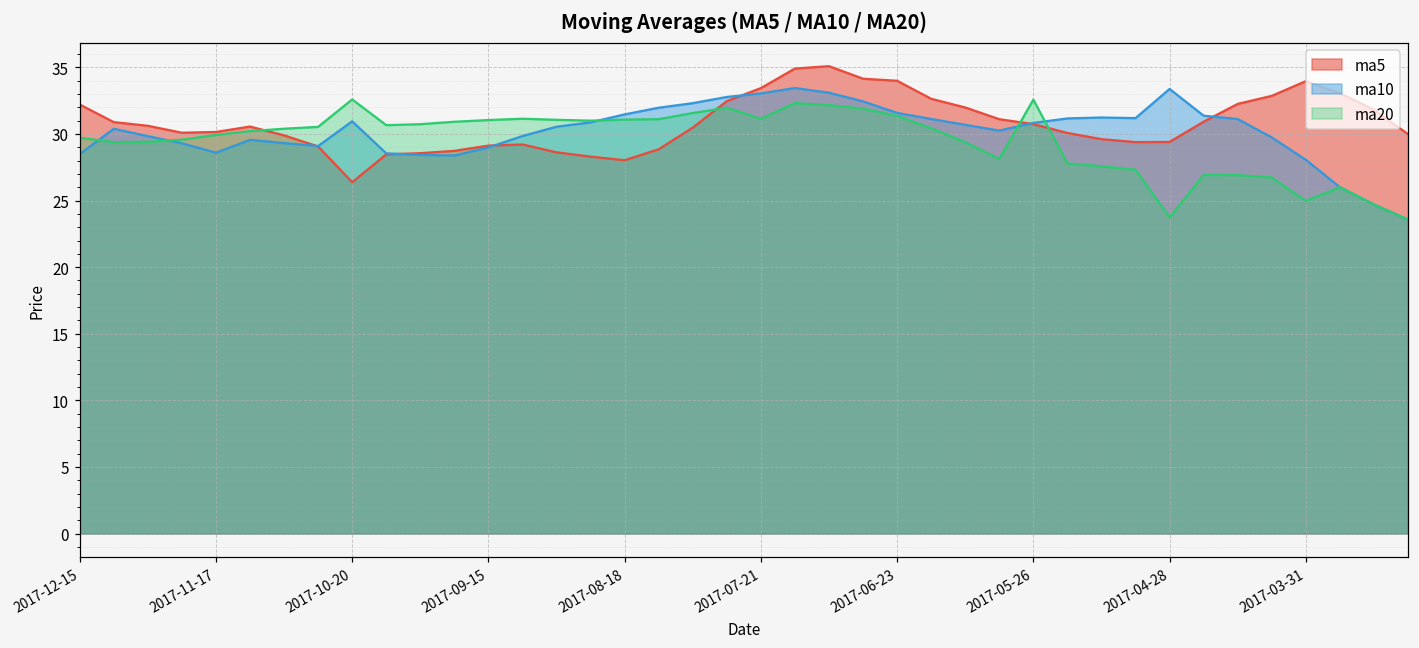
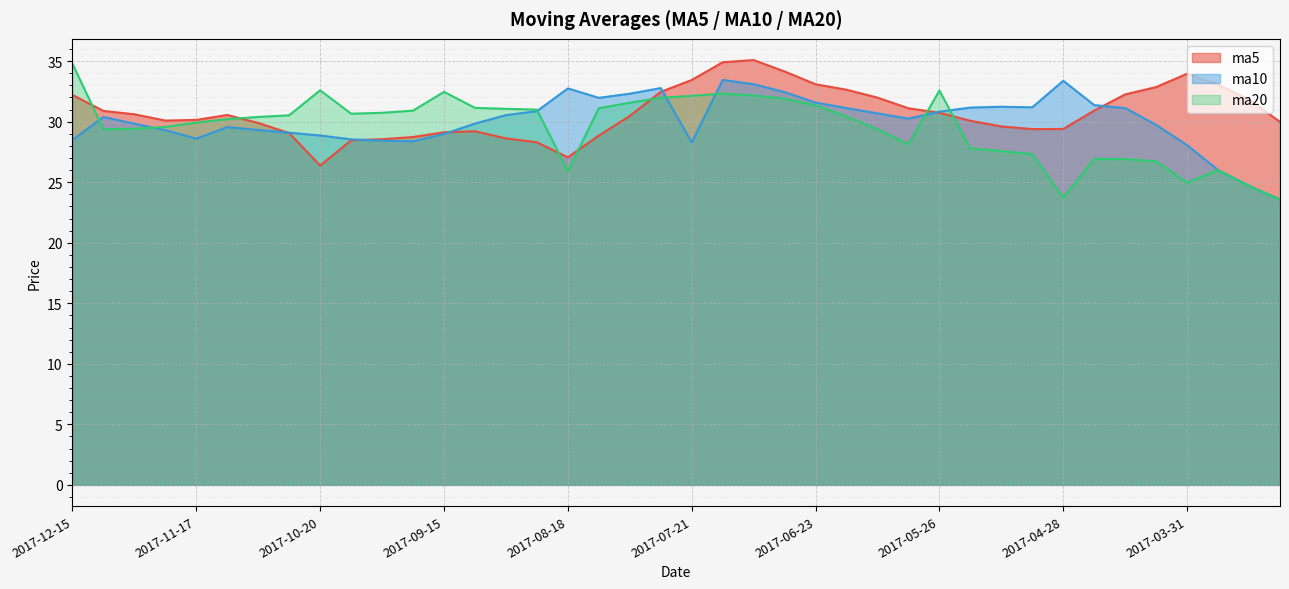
  {
    "ma5": {
      "2017-12-15": 32.2,
      "2017-11-17": 30.2,
      "2017-10-20": 26.4,
-     "2017-08-18": 28.0,
+     "2017-08-18": 27.1,
      "2017-07-21": 33.4,
-     "2017-06-23": 34.0,
+     "2017-06-23": 33.1,
      "2017-04-28": 29.4
    },
    "ma10": {
      "2017-12-15": 28.5,
      "2017-11-17": 28.6,
-     "2017-10-20": 30.9,
-     "2017-08-18": 31.5,
-     "2017-07-21": 33.0,
+     "2017-10-20": 28.9,
+     "2017-08-18": 32.8,
+     "2017-07-21": 28.3,
      "2017-06-23": 31.6,
      "2017-04-28": 33.4,
      "2017-03-31": 28.1
    },
    "ma20": {
-     "2017-12-15": 29.7,
+     "2017-12-15": 34.8,
      "2017-11-17": 29.9,
      "2017-10-20": 32.6,
-     "2017-09-15": 31.0,
-     "2017-08-18": 31.1,
-     "2017-07-21": 31.1,
+     "2017-09-15": 32.5,
+     "2017-08-18": 25.9,
+     "2017-07-21": 32.1,
      "2017-06-23": 31.4,
      "2017-05-26": 32.6,
      "2017-04-28": 23.7,
      "2017-03-31": 25.0
    }
  }
